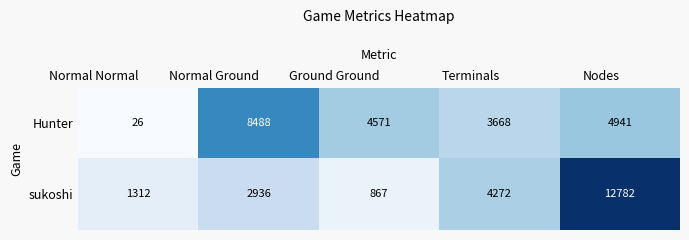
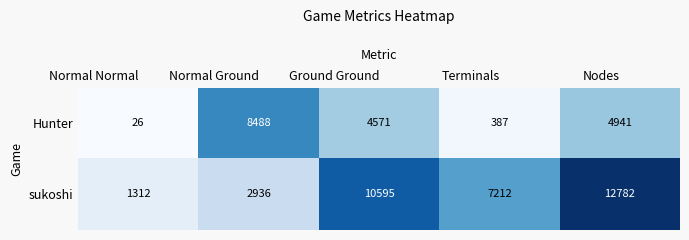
  {
    "Hunter": {
      "Normal Normal": 26,
      "Normal Ground": 8488,
      "Ground Ground": 4571,
-     "Terminals": 3668,
+     "Terminals": 387,
      "Nodes": 4941
    },
    "sukoshi": {
      "Normal Normal": 1312,
      "Normal Ground": 2936,
-     "Ground Ground": 867,
-     "Terminals": 4272,
+     "Ground Ground": 10595,
+     "Terminals": 7212,
      "Nodes": 12782
    }
  }
